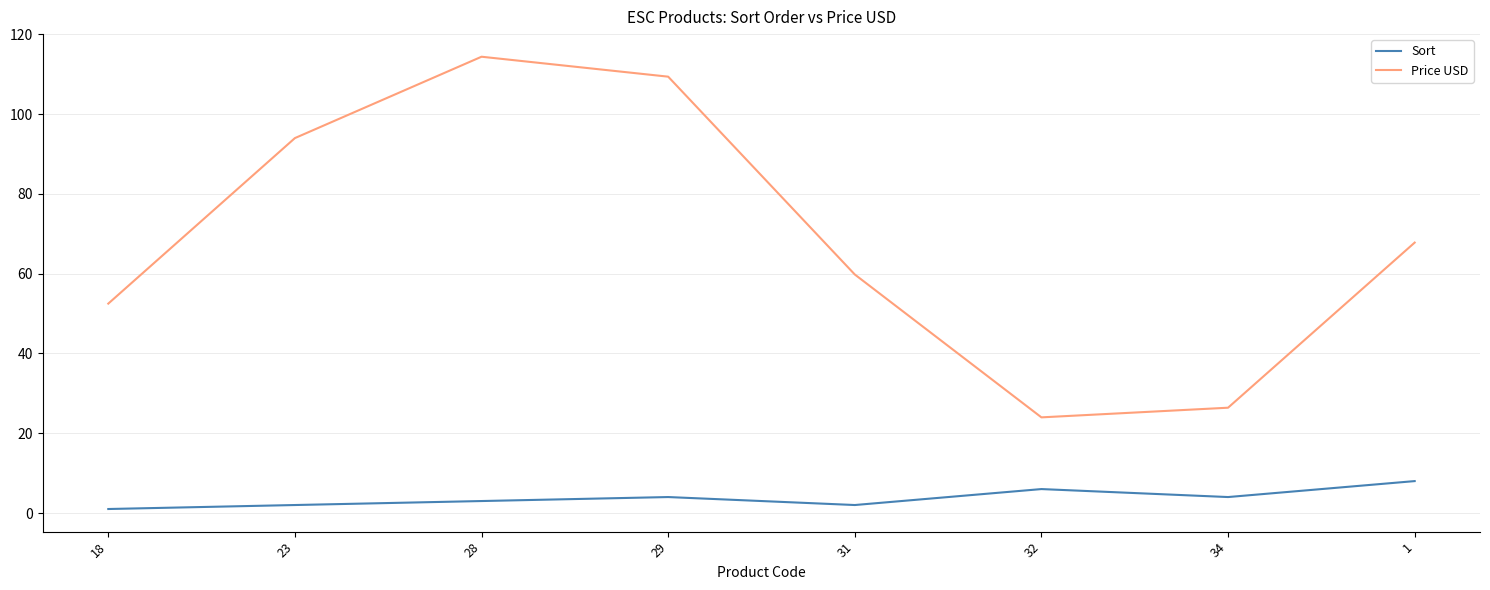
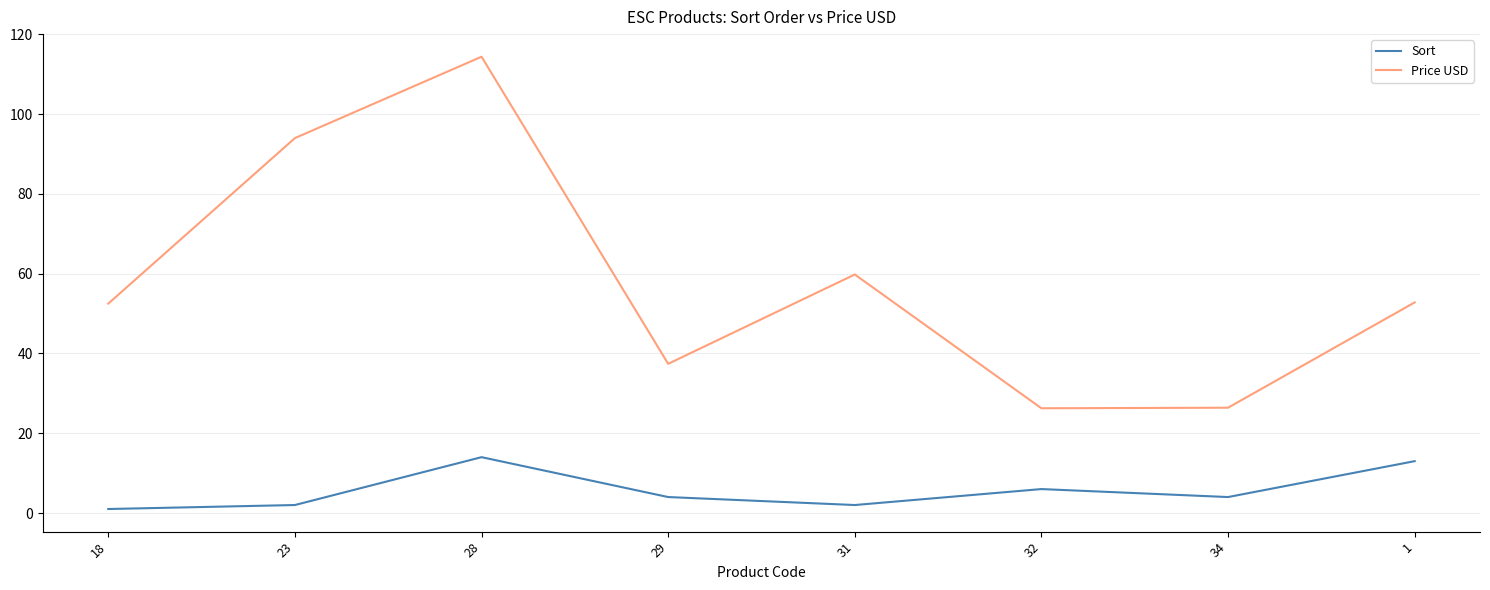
  {
    "Sort": {
      "18": 1,
      "23": 2,
-     "28": 3,
+     "28": 14,
      "29": 4,
      "31": 2,
      "32": 6,
      "34": 4,
-     "1": 8
+     "1": 13
    },
    "Price USD": {
      "18": 53,
      "23": 94,
      "28": 114,
-     "29": 109,
+     "29": 37,
      "31": 60,
-     "32": 24,
+     "32": 26,
      "34": 26,
-     "1": 68
+     "1": 53
    }
  }
